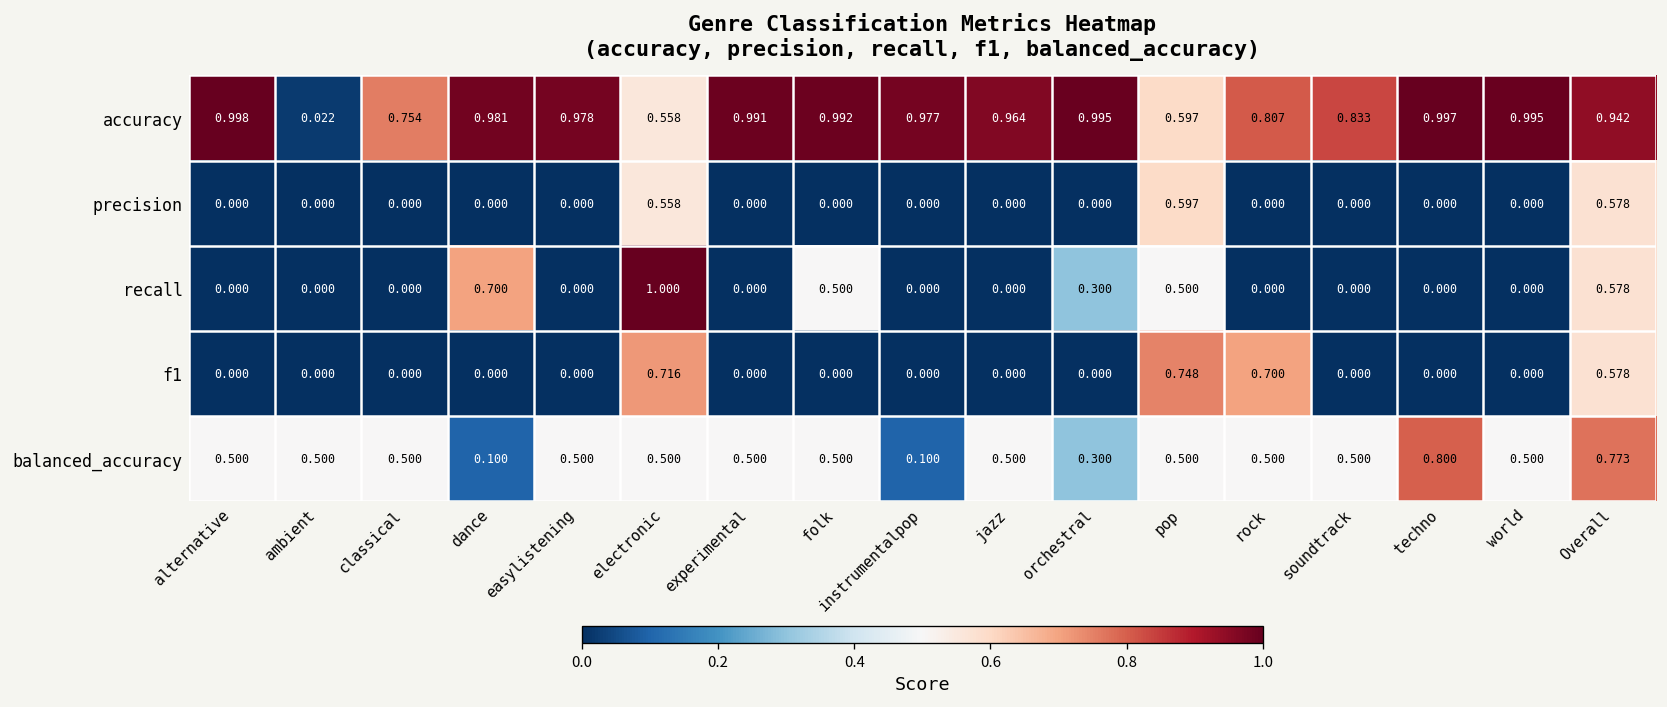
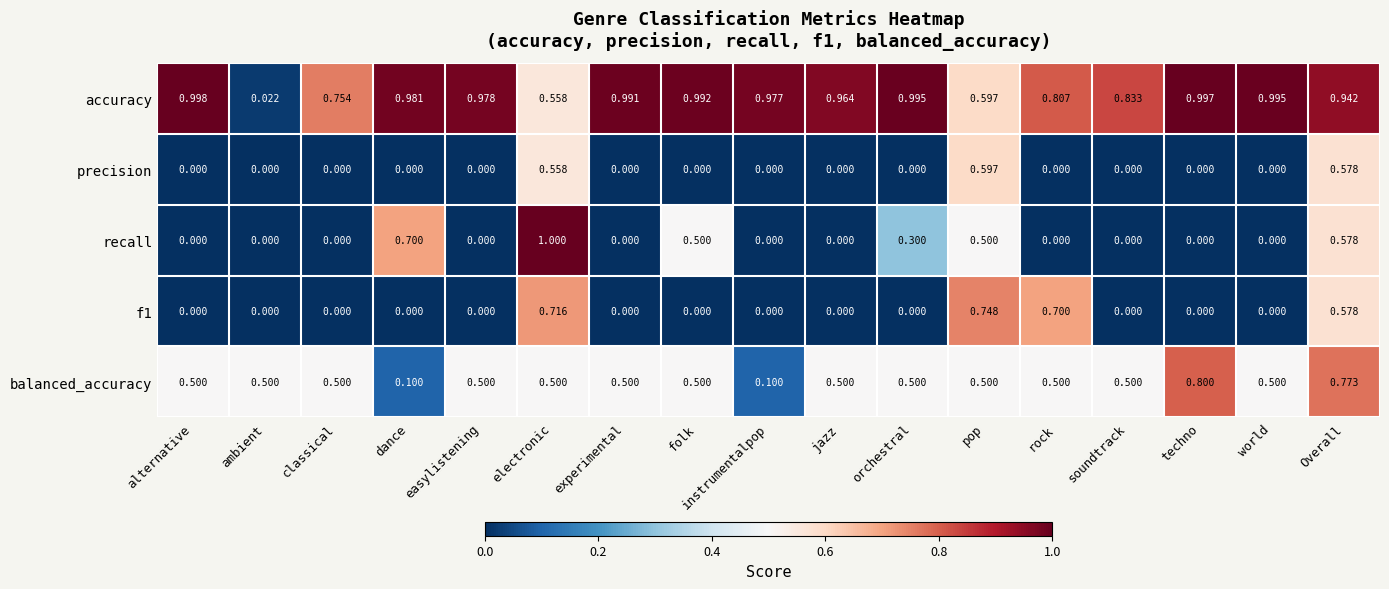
  {
    "accuracy": {
      "alternative": 0.998,
      "ambient": 0.022,
      "classical": 0.754,
      "dance": 0.981,
      "easylistening": 0.978,
      "electronic": 0.558,
      "experimental": 0.991,
      "folk": 0.992,
      "instrumentalpop": 0.977,
      "jazz": 0.964,
      "orchestral": 0.995,
      "pop": 0.597,
      "rock": 0.807,
      "soundtrack": 0.833,
      "techno": 0.997,
      "world": 0.995,
      "Overall": 0.942
    },
    "precision": {
      "alternative": 0.000,
      "ambient": 0.000,
      "classical": 0.000,
      "dance": 0.000,
      "easylistening": 0.000,
      "electronic": 0.558,
      "experimental": 0.000,
      "folk": 0.000,
      "instrumentalpop": 0.000,
      "jazz": 0.000,
      "orchestral": 0.000,
      "pop": 0.597,
      "rock": 0.000,
      "soundtrack": 0.000,
      "techno": 0.000,
      "world": 0.000,
      "Overall": 0.578
    },
    "recall": {
      "alternative": 0.000,
      "ambient": 0.000,
      "classical": 0.000,
      "dance": 0.700,
      "easylistening": 0.000,
      "electronic": 1.000,
      "experimental": 0.000,
      "folk": 0.500,
      "instrumentalpop": 0.000,
      "jazz": 0.000,
      "orchestral": 0.300,
      "pop": 0.500,
      "rock": 0.000,
      "soundtrack": 0.000,
      "techno": 0.000,
      "world": 0.000,
      "Overall": 0.578
    },
    "f1": {
      "alternative": 0.000,
      "ambient": 0.000,
      "classical": 0.000,
      "dance": 0.000,
      "easylistening": 0.000,
      "electronic": 0.716,
      "experimental": 0.000,
      "folk": 0.000,
      "instrumentalpop": 0.000,
      "jazz": 0.000,
      "orchestral": 0.000,
      "pop": 0.748,
      "rock": 0.700,
      "soundtrack": 0.000,
      "techno": 0.000,
      "world": 0.000,
      "Overall": 0.578
    },
    "balanced_accuracy": {
      "alternative": 0.500,
      "ambient": 0.500,
      "classical": 0.500,
      "dance": 0.100,
      "easylistening": 0.500,
      "electronic": 0.500,
      "experimental": 0.500,
      "folk": 0.500,
      "instrumentalpop": 0.100,
      "jazz": 0.500,
-     "orchestral": 0.300,
+     "orchestral": 0.500,
      "pop": 0.500,
      "rock": 0.500,
      "soundtrack": 0.500,
      "techno": 0.800,
      "world": 0.500,
      "Overall": 0.773
    }
  }
